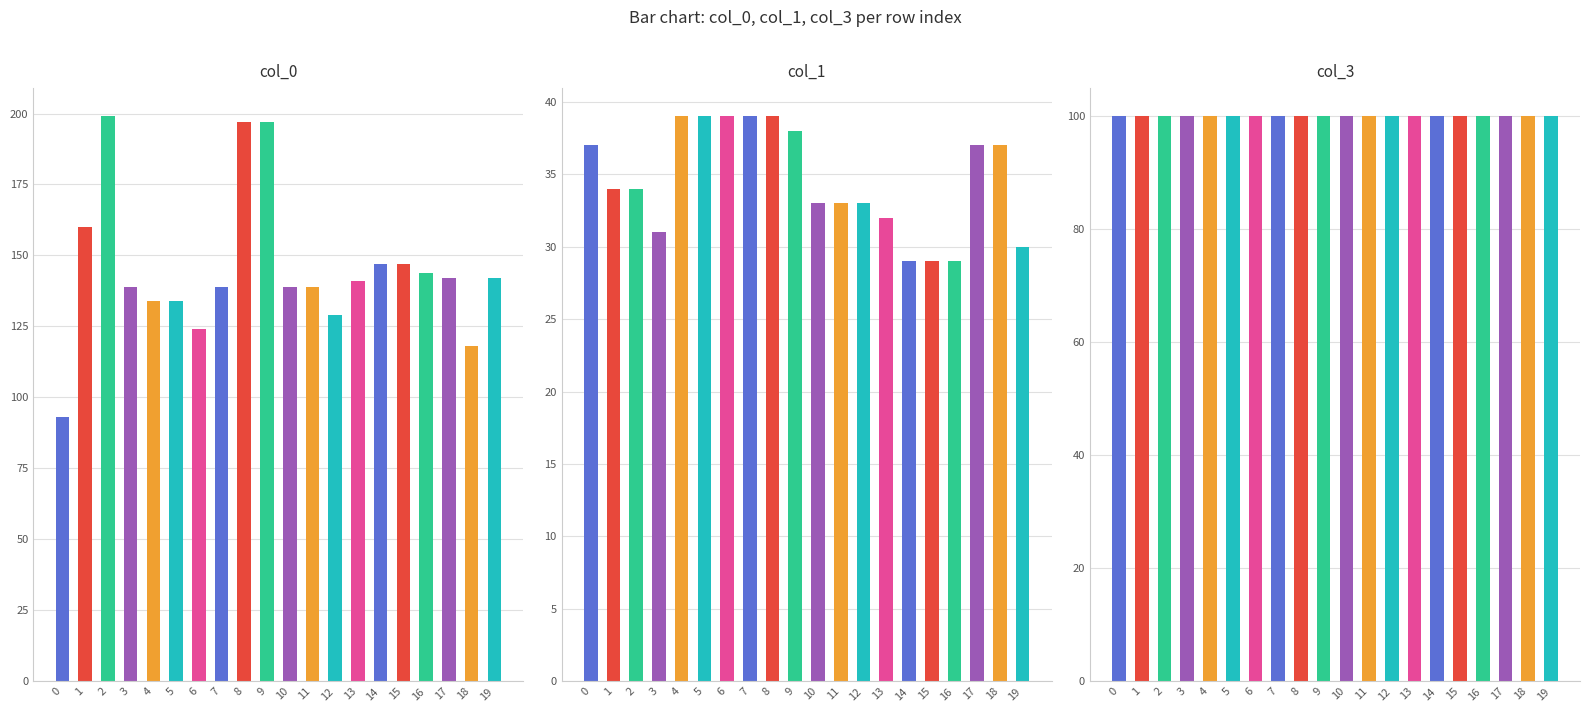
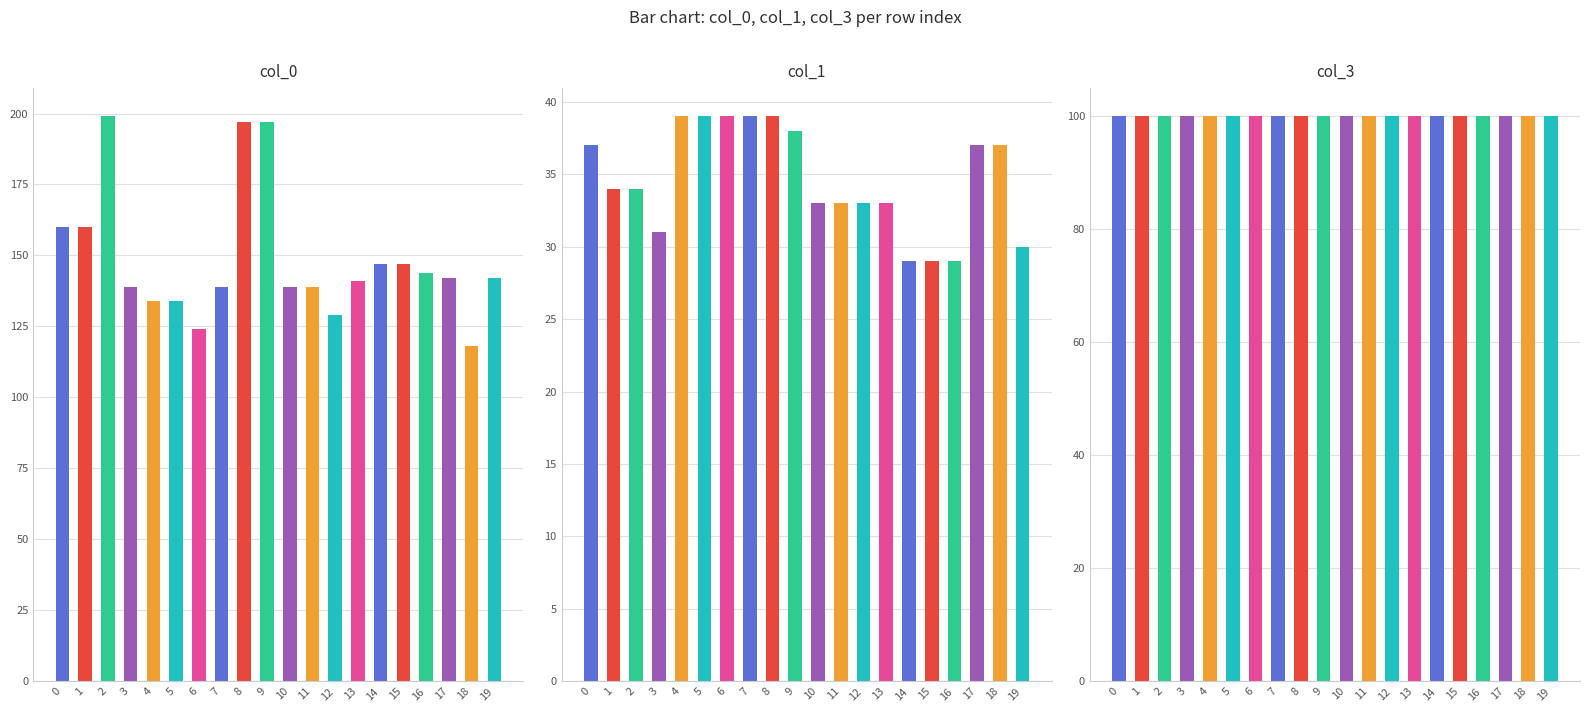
  {
    "col_0": {
-     "0": 93,
+     "0": 160,
      "1": 160,
      "2": 199,
      "3": 139,
      "4": 134,
      "5": 134,
      "6": 124,
      "7": 139,
      "8": 197,
      "9": 197,
      "10": 139,
      "11": 139,
      "12": 129,
      "13": 141,
      "14": 147,
      "15": 147,
      "16": 144,
      "17": 142,
      "18": 118,
      "19": 142
    },
    "col_1": {
      "0": 37,
      "1": 34,
      "2": 34,
      "3": 31,
      "4": 39,
      "5": 39,
      "6": 39,
      "7": 39,
      "8": 39,
      "9": 38,
      "10": 33,
      "11": 33,
      "12": 33,
-     "13": 32,
+     "13": 33,
      "14": 29,
      "15": 29,
      "16": 29,
      "17": 37,
      "18": 37,
      "19": 30
    },
    "col_3": {
      "0": 100,
      "1": 100,
      "2": 100,
      "3": 100,
      "4": 100,
      "5": 100,
      "6": 100,
      "7": 100,
      "8": 100,
      "9": 100,
      "10": 100,
      "11": 100,
      "12": 100,
      "13": 100,
      "14": 100,
      "15": 100,
      "16": 100,
      "17": 100,
      "18": 100,
      "19": 100
    }
  }
